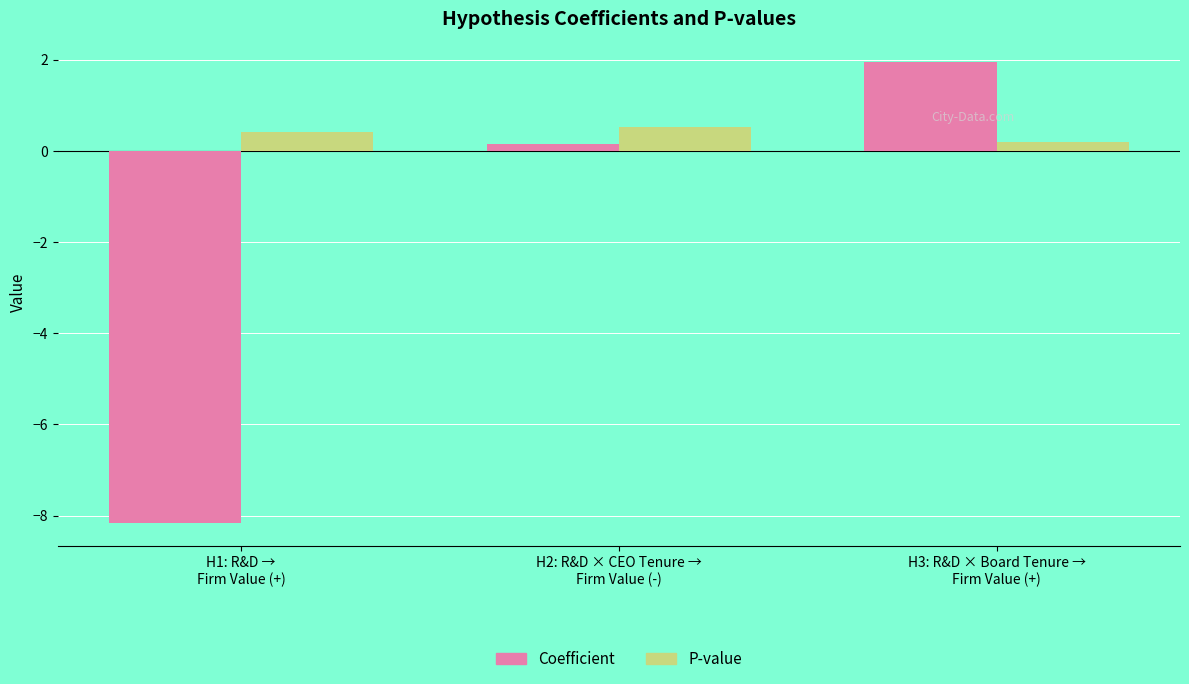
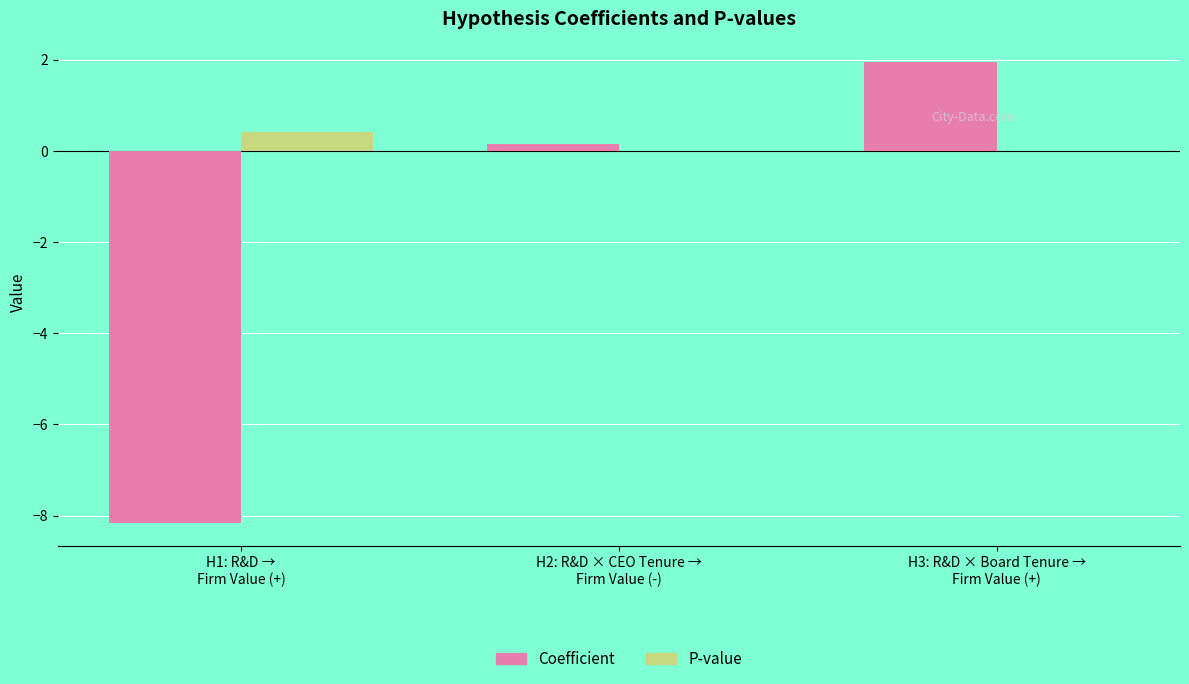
  {
    "Coefficient": {
      "H1: R&D → Firm Value (+)": -8.2,
      "H2: R&D × CEO Tenure → Firm Value (-)": 0.1,
      "H3: R&D × Board Tenure → Firm Value (+)": 2.0
    },
    "P-value": {
      "H1: R&D → Firm Value (+)": 0.4,
-     "H2: R&D × CEO Tenure → Firm Value (-)": 0.5,
-     "H3: R&D × Board Tenure → Firm Value (+)": 0.2
+     "H2: R&D × CEO Tenure → Firm Value (-)": 0.0,
+     "H3: R&D × Board Tenure → Firm Value (+)": 0.0
    }
  }
